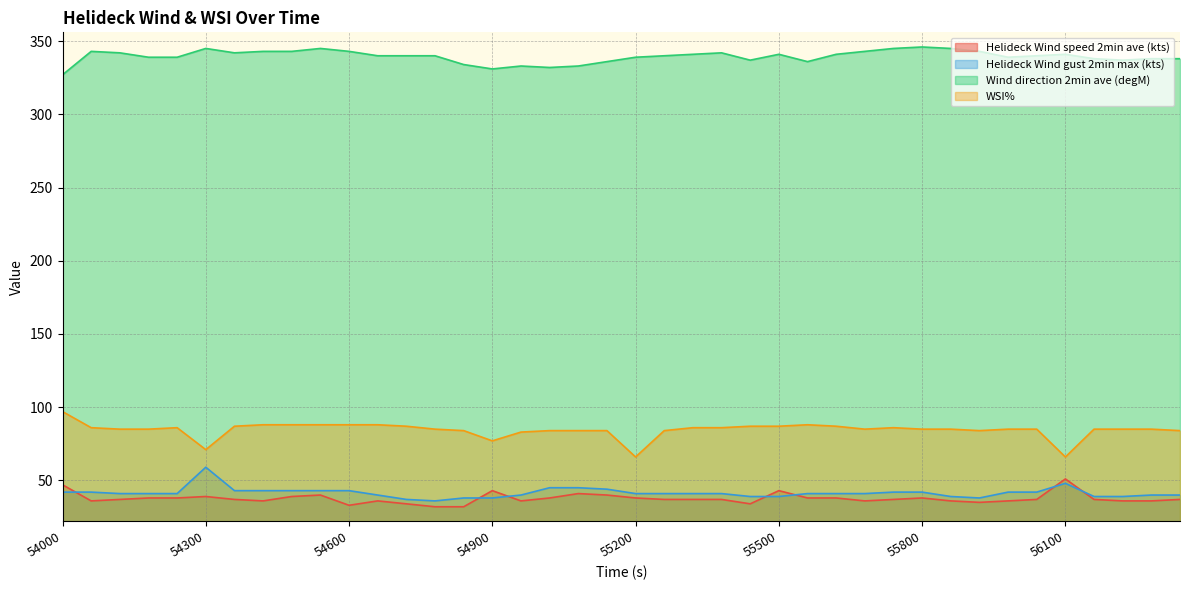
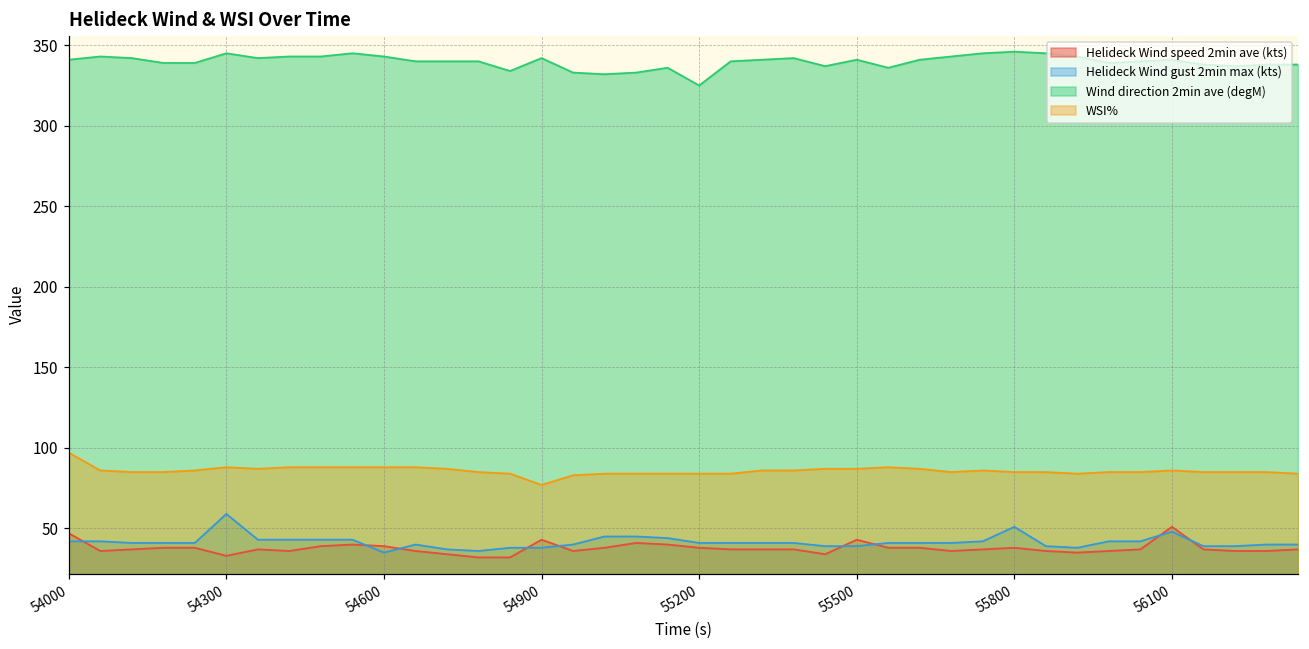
  {
    "Helideck Wind speed 2min ave (kts)": {
      "54000": 47,
-     "54300": 39,
-     "54600": 33,
+     "54300": 33,
+     "54600": 39,
      "54900": 43,
      "55200": 38,
      "55500": 43,
      "55800": 38,
      "56100": 51
    },
    "Helideck Wind gust 2min max (kts)": {
      "54000": 42,
      "54300": 59,
-     "54600": 43,
+     "54600": 35,
      "54900": 38,
      "55200": 41,
      "55500": 39,
-     "55800": 42,
+     "55800": 51,
      "56100": 48
    },
    "Wind direction 2min ave (degM)": {
-     "54000": 327,
+     "54000": 341,
      "54300": 345,
      "54600": 343,
-     "54900": 331,
-     "55200": 339,
+     "54900": 342,
+     "55200": 325,
      "55500": 341,
      "55800": 346
    },
    "WSI%": {
      "54000": 97,
-     "54300": 71,
+     "54300": 88,
      "54600": 88,
      "54900": 77,
-     "55200": 66,
+     "55200": 84,
      "55500": 87,
      "55800": 85,
-     "56100": 66
+     "56100": 86
    }
  }
